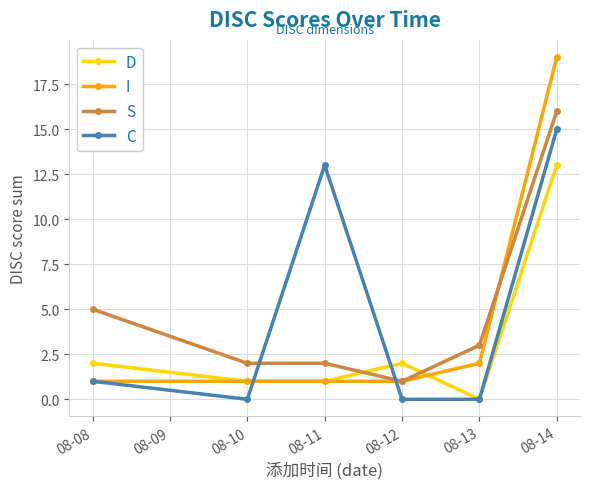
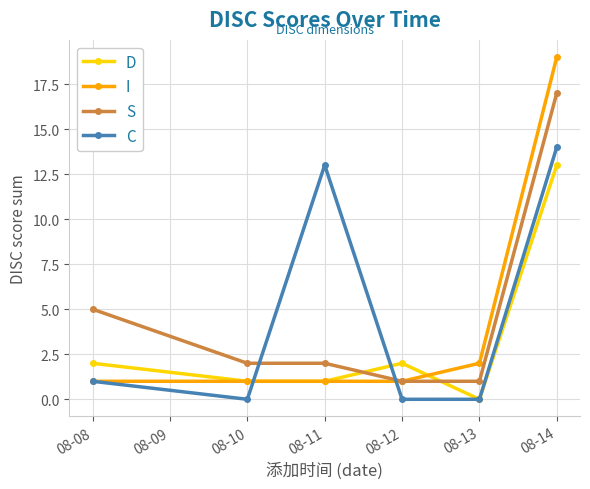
  {
    "S": {
      "08-08": 5,
      "08-10": 2,
      "08-11": 2,
-     "08-13": 3,
-     "08-14": 16
+     "08-13": 1,
+     "08-14": 17
    },
    "C": {
      "08-10": 0,
      "08-11": 13,
      "08-12": 0,
-     "08-14": 15
+     "08-14": 14
    }
  }
